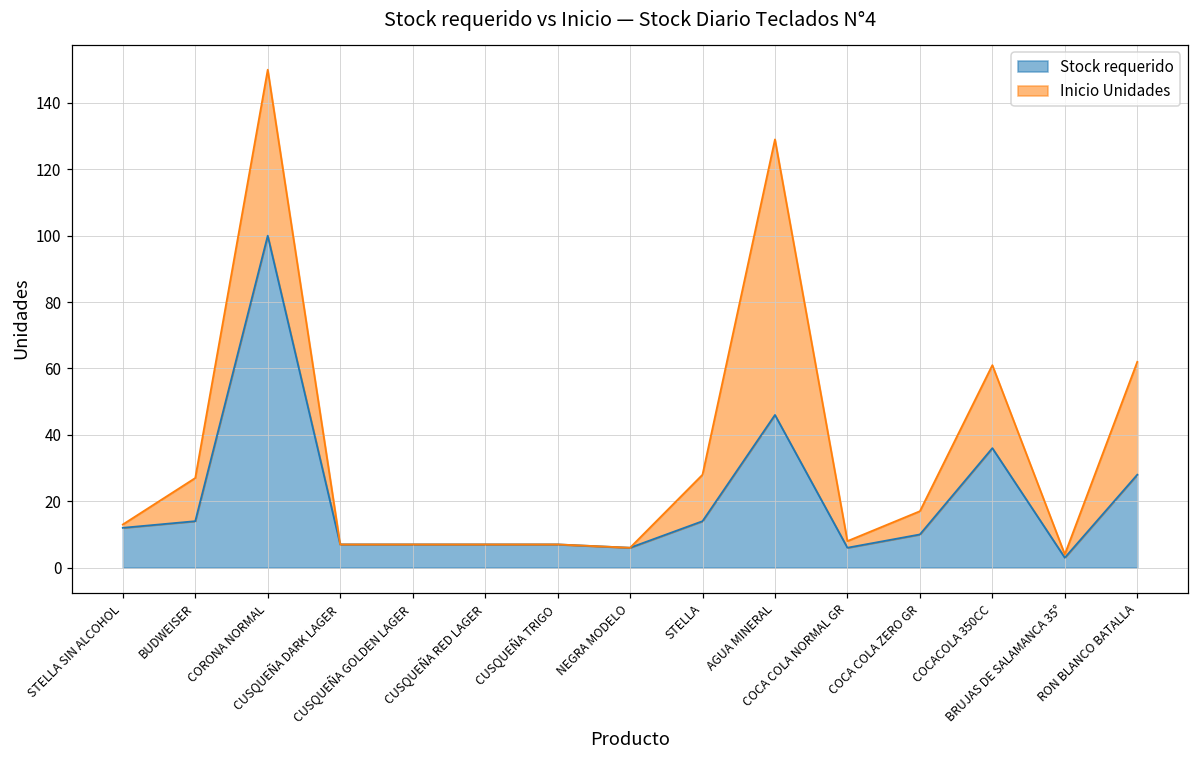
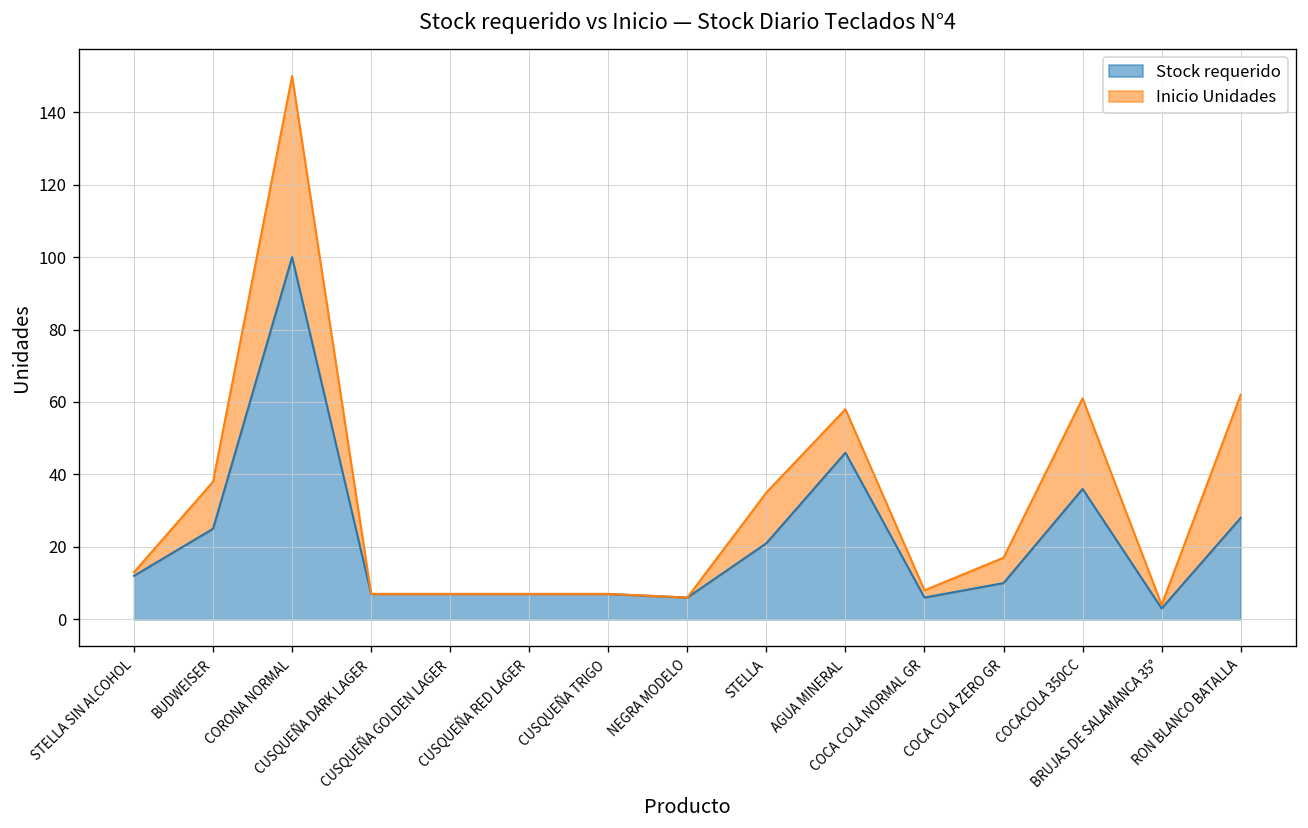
  {
    "Stock requerido": {
      "STELLA SIN ALCOHOL": 12,
-     "BUDWEISER": 14,
+     "BUDWEISER": 25,
      "CORONA NORMAL": 100,
-     "STELLA": 14,
+     "STELLA": 21,
      "AGUA MINERAL": 46,
      "COCA COLA NORMAL GR": 6,
      "COCA COLA ZERO GR": 10,
      "COCACOLA 350CC": 36,
      "BRUJAS DE SALAMANCA 35°": 3,
      "RON BLANCO BATALLA": 28
    },
    "Inicio Unidades": {
      "STELLA SIN ALCOHOL": 1,
      "BUDWEISER": 13,
      "CORONA NORMAL": 50,
      "STELLA": 14,
-     "AGUA MINERAL": 83,
+     "AGUA MINERAL": 12,
      "COCA COLA NORMAL GR": 2,
      "COCA COLA ZERO GR": 7,
      "COCACOLA 350CC": 25,
      "BRUJAS DE SALAMANCA 35°": 1,
      "RON BLANCO BATALLA": 34
    }
  }
